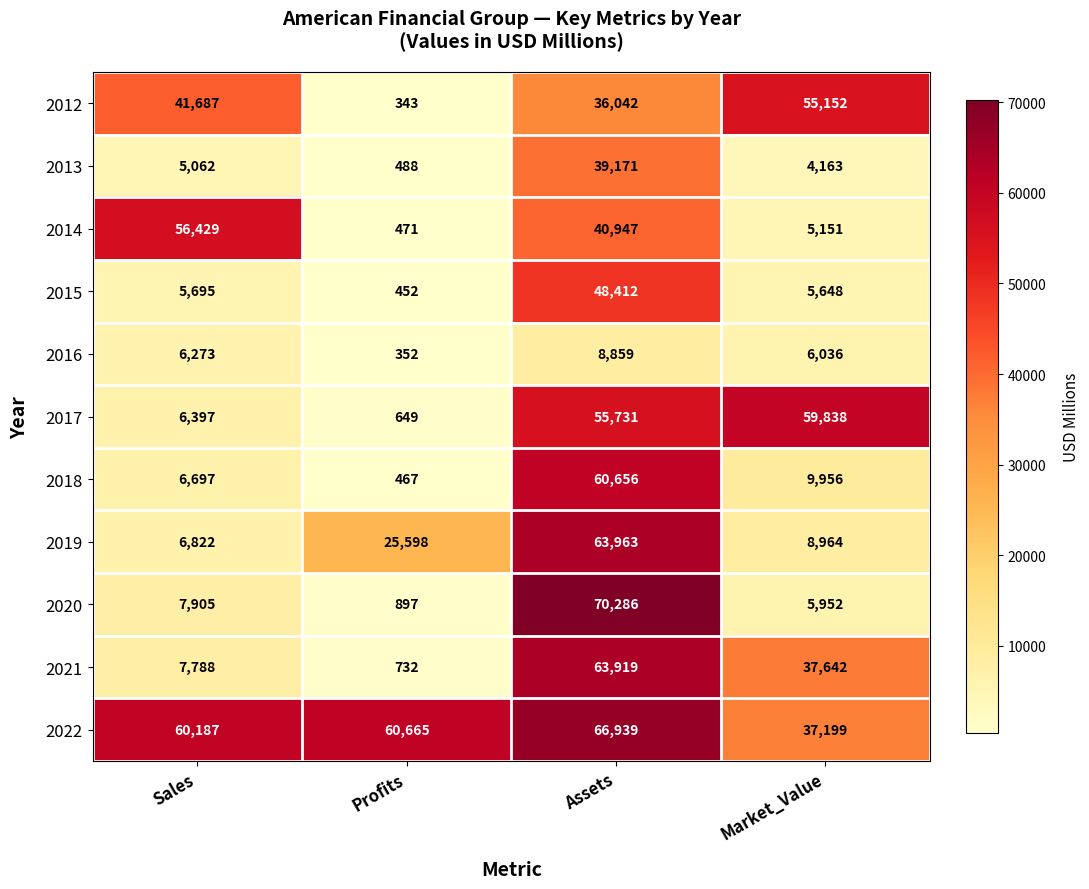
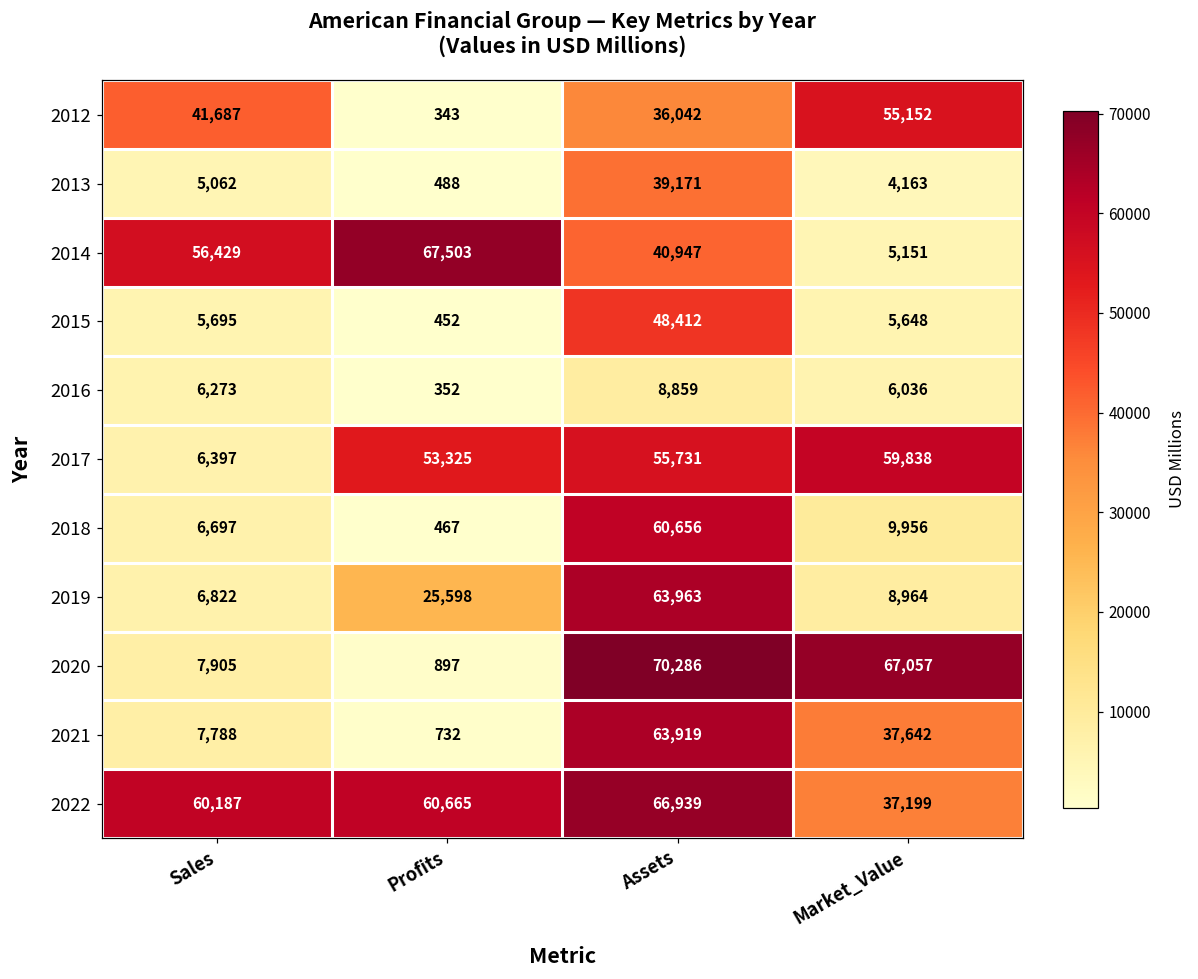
  {
    "2012": {
      "Sales": "41,687",
      "Profits": "343",
      "Assets": "36,042",
      "Market_Value": "55,152"
    },
    "2013": {
      "Sales": "5,062",
      "Profits": "488",
      "Assets": "39,171",
      "Market_Value": "4,163"
    },
    "2014": {
      "Sales": "56,429",
-     "Profits": "471",
+     "Profits": "67,503",
      "Assets": "40,947",
      "Market_Value": "5,151"
    },
    "2015": {
      "Sales": "5,695",
      "Profits": "452",
      "Assets": "48,412",
      "Market_Value": "5,648"
    },
    "2016": {
      "Sales": "6,273",
      "Profits": "352",
      "Assets": "8,859",
      "Market_Value": "6,036"
    },
    "2017": {
      "Sales": "6,397",
-     "Profits": "649",
+     "Profits": "53,325",
      "Assets": "55,731",
      "Market_Value": "59,838"
    },
    "2018": {
      "Sales": "6,697",
      "Profits": "467",
      "Assets": "60,656",
      "Market_Value": "9,956"
    },
    "2019": {
      "Sales": "6,822",
      "Profits": "25,598",
      "Assets": "63,963",
      "Market_Value": "8,964"
    },
    "2020": {
      "Sales": "7,905",
      "Profits": "897",
      "Assets": "70,286",
-     "Market_Value": "5,952"
+     "Market_Value": "67,057"
    },
    "2021": {
      "Sales": "7,788",
      "Profits": "732",
      "Assets": "63,919",
      "Market_Value": "37,642"
    },
    "2022": {
      "Sales": "60,187",
      "Profits": "60,665",
      "Assets": "66,939",
      "Market_Value": "37,199"
    }
  }
